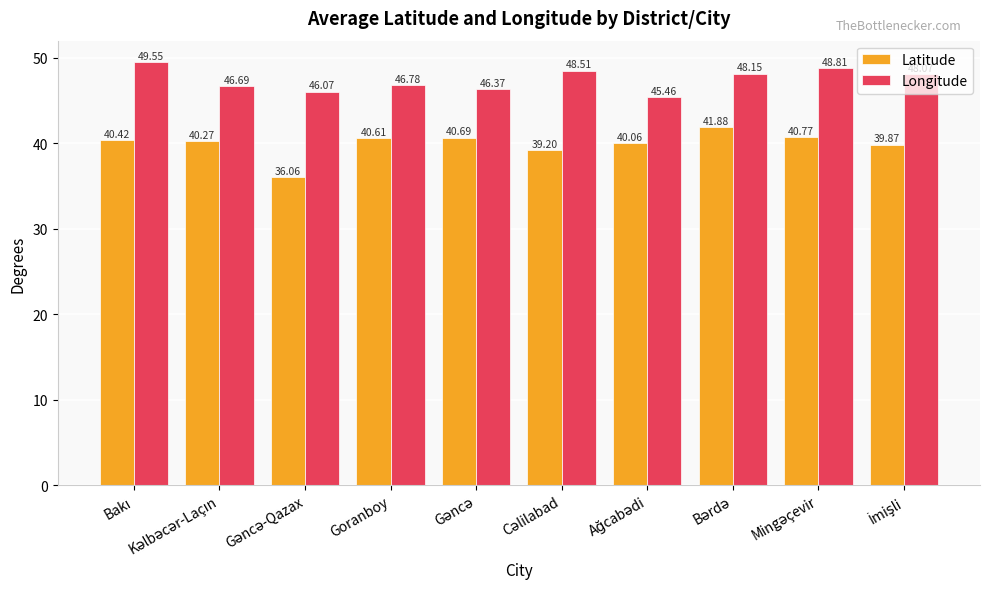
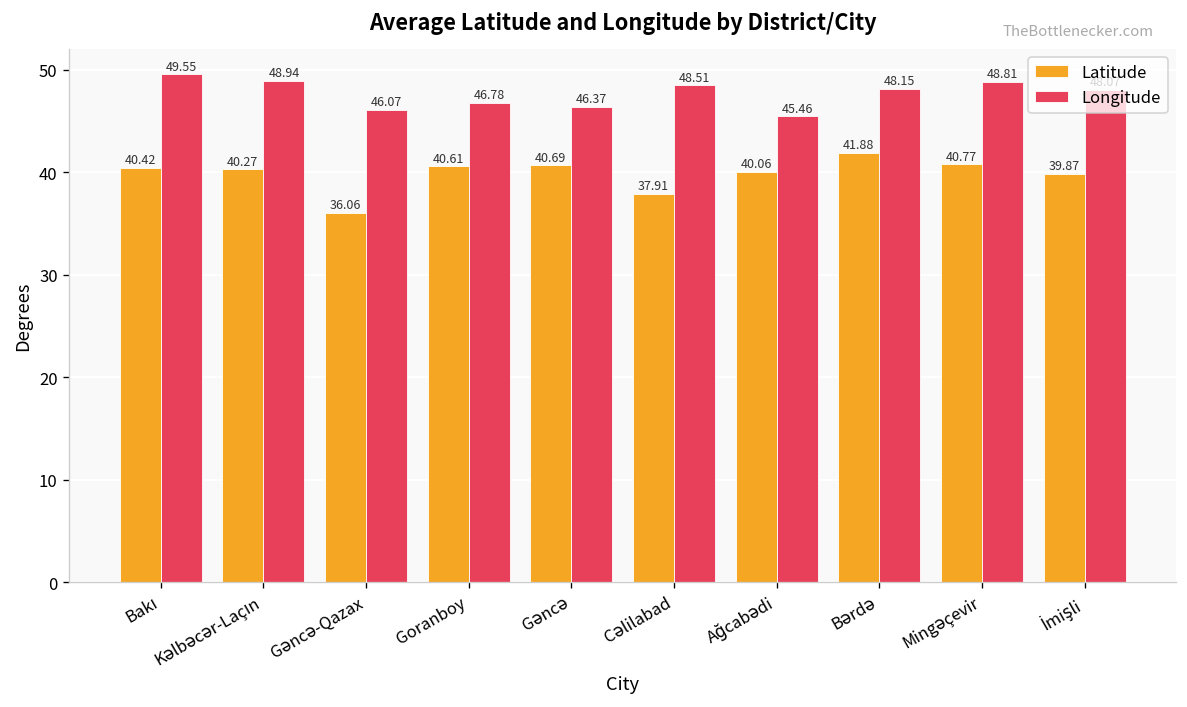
  {
    "Latitude": {
      "Bakı": 40.42,
      "Kəlbəcər-Laçın": 40.27,
      "Gəncə-Qazax": 36.06,
      "Goranboy": 40.61,
      "Gəncə": 40.69,
-     "Cəlilabad": 39.20,
+     "Cəlilabad": 37.91,
      "Ağcabədi": 40.06,
      "Bərdə": 41.88,
      "Mingəçevir": 40.77,
      "İmişli": 39.87
    },
    "Longitude": {
      "Bakı": 49.55,
-     "Kəlbəcər-Laçın": 46.69,
+     "Kəlbəcər-Laçın": 48.94,
      "Gəncə-Qazax": 46.07,
      "Goranboy": 46.78,
      "Gəncə": 46.37,
      "Cəlilabad": 48.51,
      "Ağcabədi": 45.46,
      "Bərdə": 48.15,
      "Mingəçevir": 48.81
    }
  }
